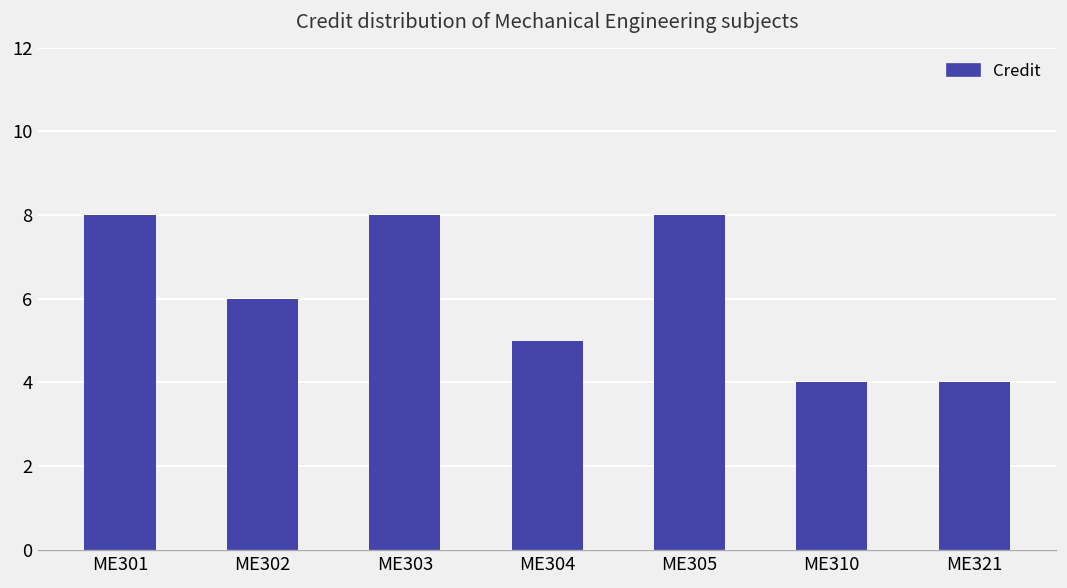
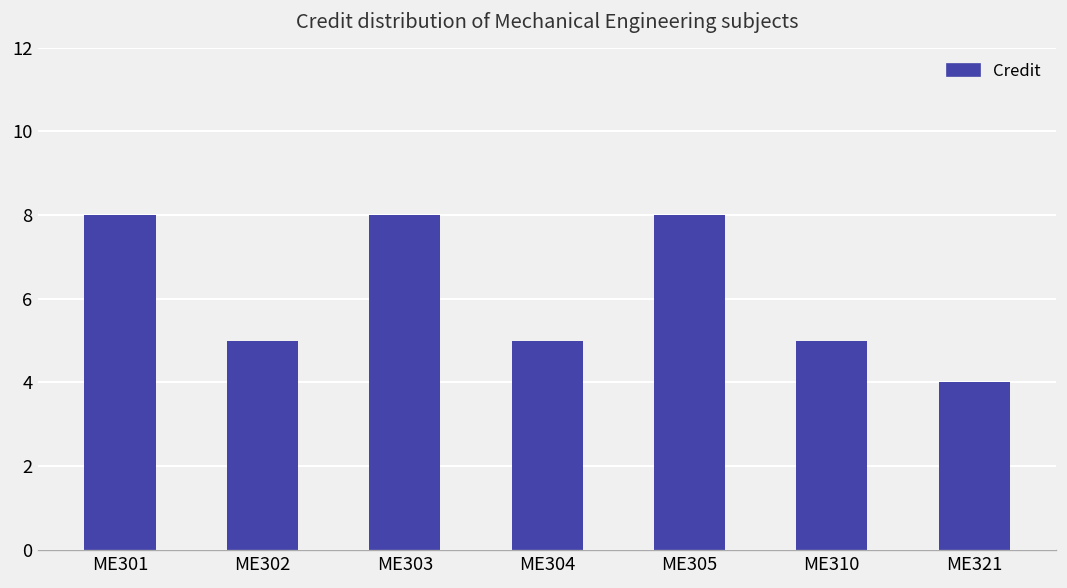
  {
    "ME301": 8,
-   "ME302": 6,
+   "ME302": 5,
    "ME303": 8,
    "ME304": 5,
    "ME305": 8,
-   "ME310": 4,
+   "ME310": 5,
    "ME321": 4
  }
